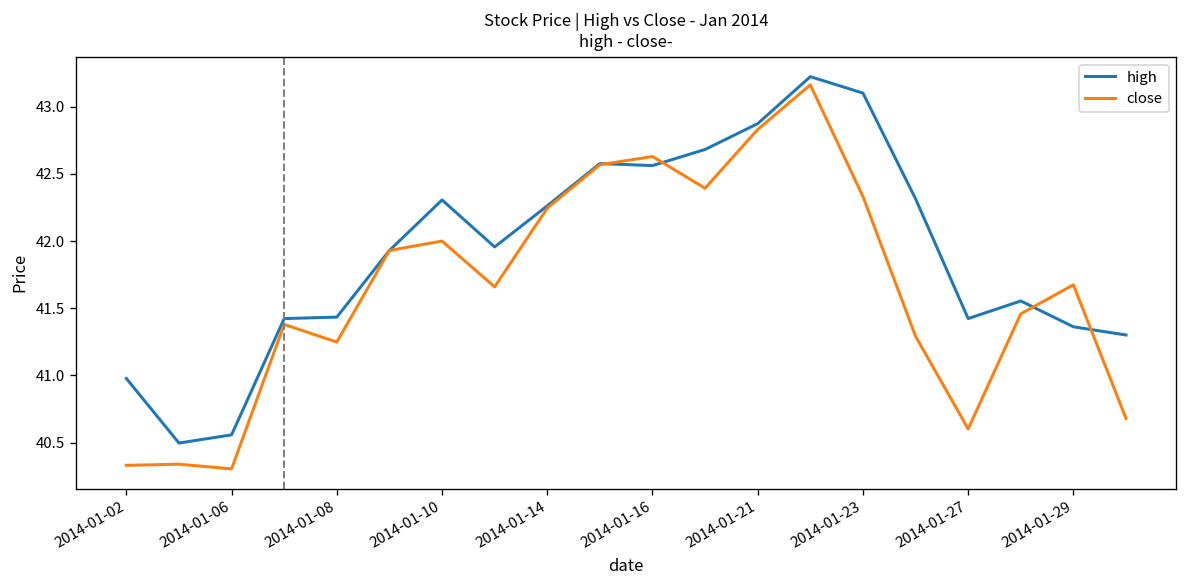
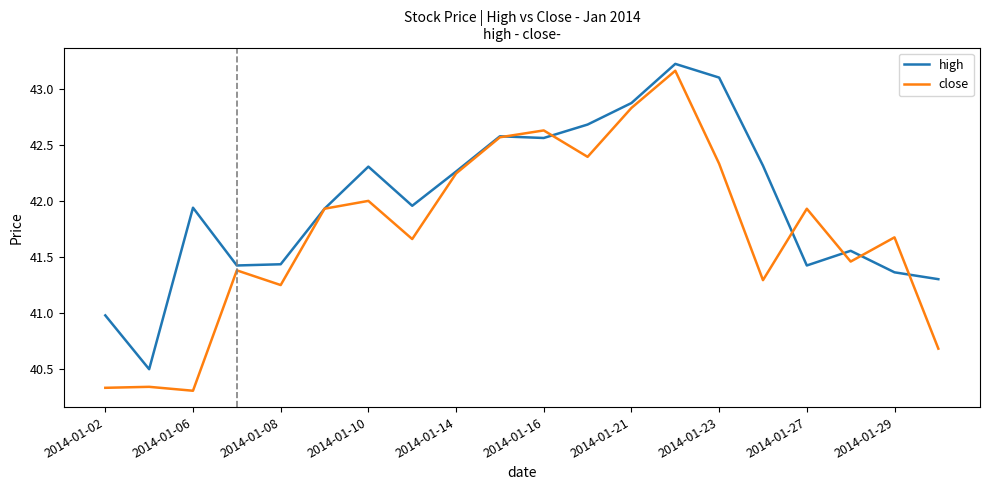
  {
    "high": {
      "2014-01-02": 40.98,
-     "2014-01-06": 40.56,
+     "2014-01-06": 41.94,
      "2014-01-08": 41.43,
      "2014-01-10": 42.31,
      "2014-01-16": 42.56,
      "2014-01-21": 42.87,
      "2014-01-23": 43.10,
      "2014-01-27": 41.42,
      "2014-01-29": 41.36
    },
    "close": {
      "2014-01-02": 40.33,
      "2014-01-06": 40.30,
      "2014-01-08": 41.25,
      "2014-01-10": 42.00,
      "2014-01-16": 42.63,
      "2014-01-21": 42.83,
      "2014-01-23": 42.33,
-     "2014-01-27": 40.60,
+     "2014-01-27": 41.93,
      "2014-01-29": 41.67
    }
  }
